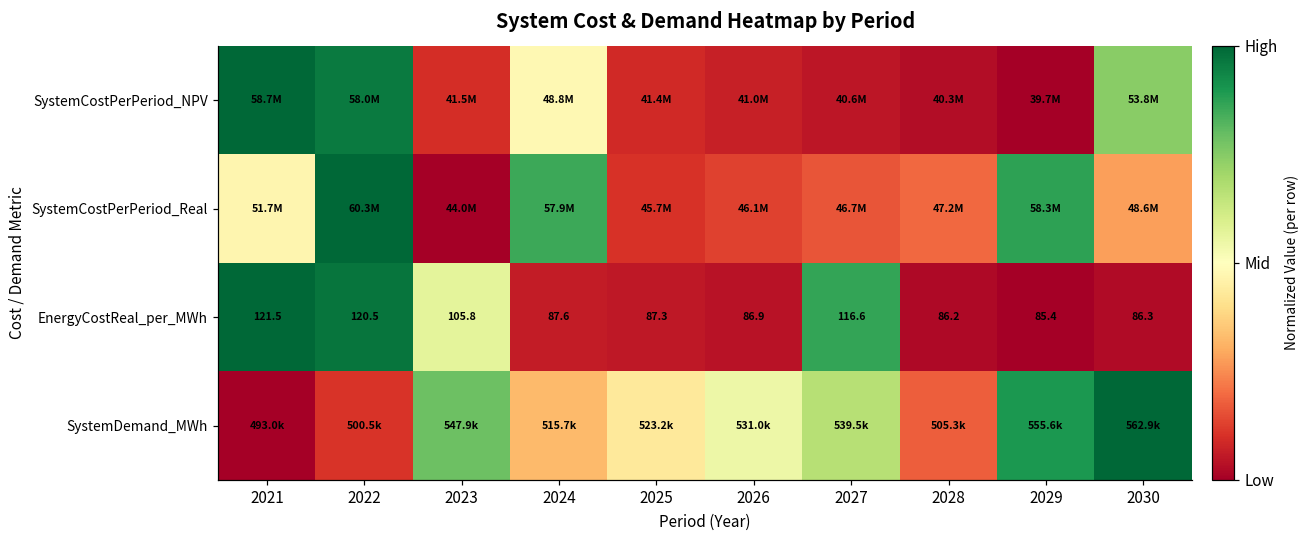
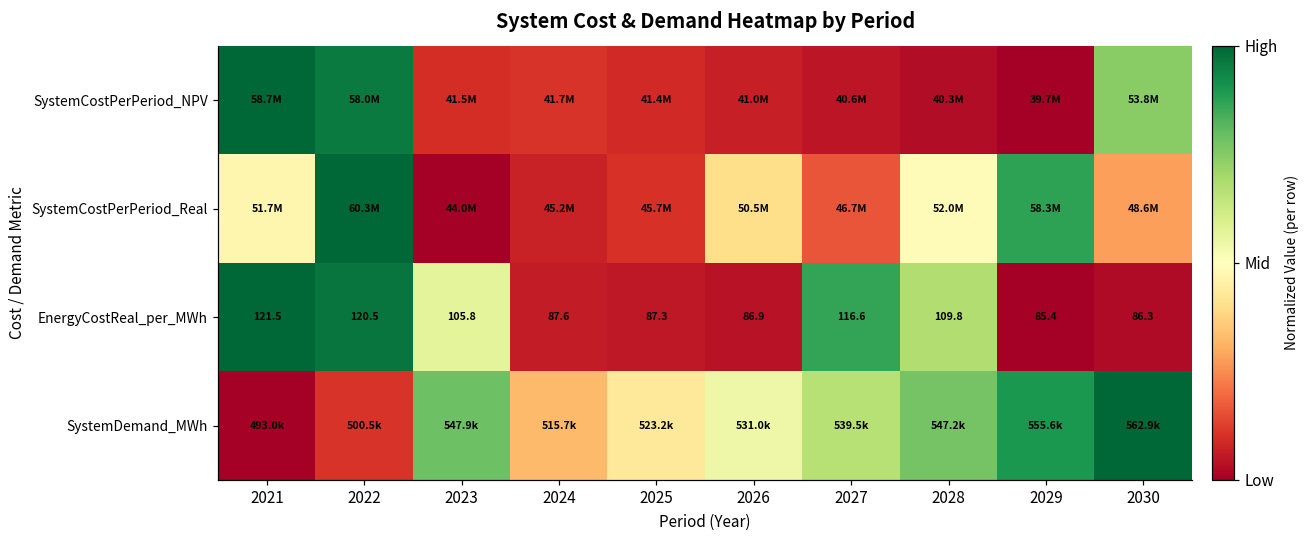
  {
    "SystemCostPerPeriod_NPV": {
      "2021": "58.7M",
      "2022": "58.0M",
      "2023": "41.5M",
-     "2024": "48.8M",
+     "2024": "41.7M",
      "2025": "41.4M",
      "2026": "41.0M",
      "2027": "40.6M",
      "2028": "40.3M",
      "2029": "39.7M",
      "2030": "53.8M"
    },
    "SystemCostPerPeriod_Real": {
      "2021": "51.7M",
      "2022": "60.3M",
      "2023": "44.0M",
-     "2024": "57.9M",
+     "2024": "45.2M",
      "2025": "45.7M",
-     "2026": "46.1M",
+     "2026": "50.5M",
      "2027": "46.7M",
-     "2028": "47.2M",
+     "2028": "52.0M",
      "2029": "58.3M",
      "2030": "48.6M"
    },
    "EnergyCostReal_per_MWh": {
      "2021": "121.5",
      "2022": "120.5",
      "2023": "105.8",
      "2024": "87.6",
      "2025": "87.3",
      "2026": "86.9",
      "2027": "116.6",
-     "2028": "86.2",
+     "2028": "109.8",
      "2029": "85.4",
      "2030": "86.3"
    },
    "SystemDemand_MWh": {
      "2021": "493.0k",
      "2022": "500.5k",
      "2023": "547.9k",
      "2024": "515.7k",
      "2025": "523.2k",
      "2026": "531.0k",
      "2027": "539.5k",
-     "2028": "505.3k",
+     "2028": "547.2k",
      "2029": "555.6k",
      "2030": "562.9k"
    }
  }
